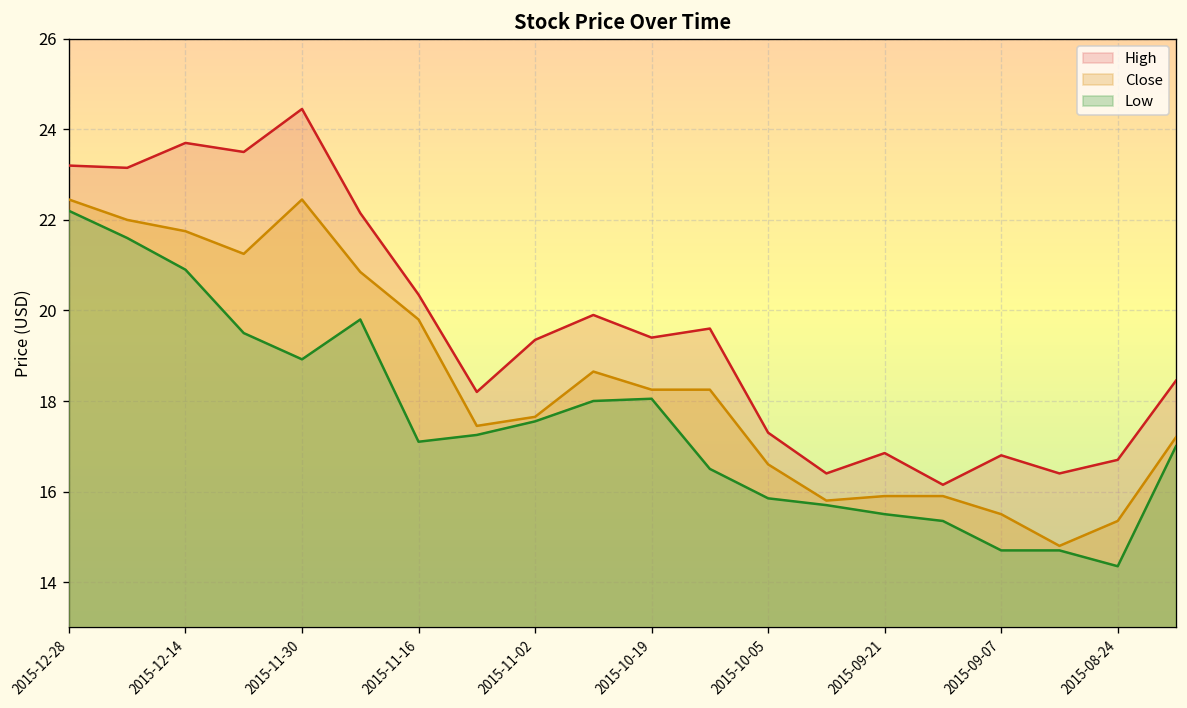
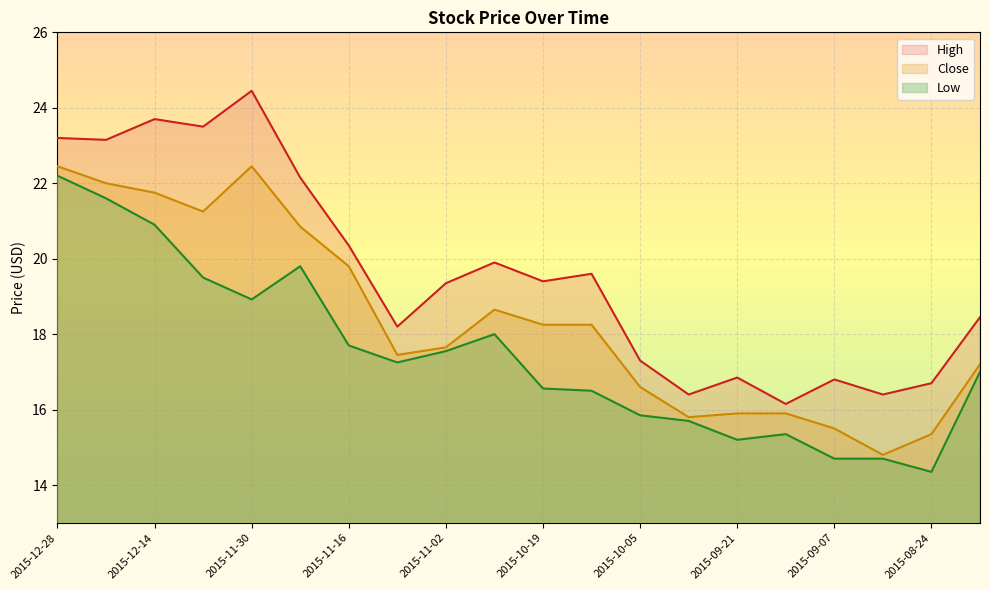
  {
    "Low": {
      "2015-12-28": 22.2,
      "2015-12-14": 20.9,
      "2015-11-30": 18.9,
-     "2015-11-16": 17.1,
+     "2015-11-16": 17.7,
      "2015-11-02": 17.6,
-     "2015-10-19": 18.1,
+     "2015-10-19": 16.6,
      "2015-10-05": 15.9,
-     "2015-09-21": 15.5,
+     "2015-09-21": 15.2,
      "2015-09-07": 14.7,
      "2015-08-24": 14.4
    }
  }
